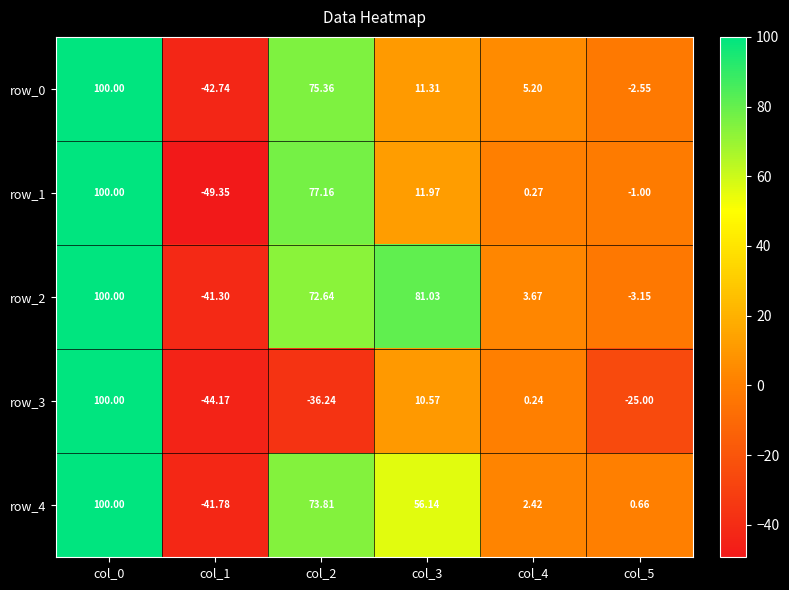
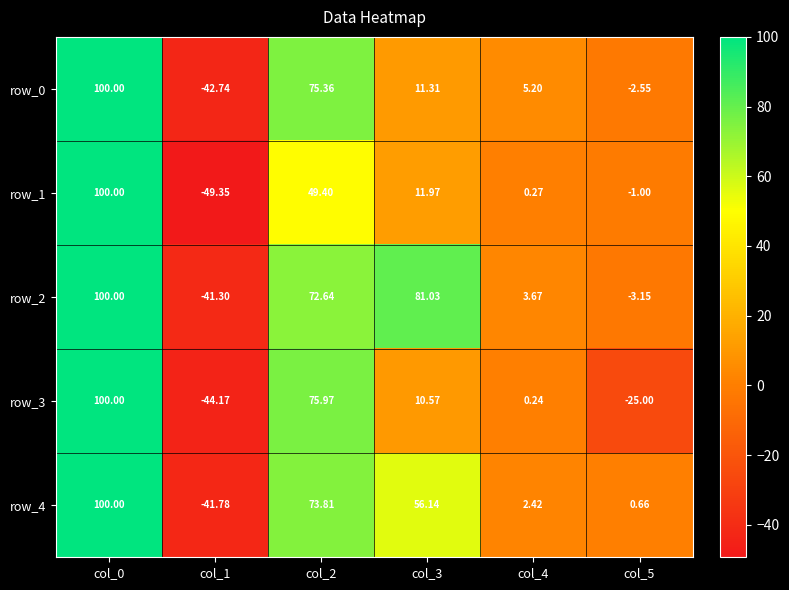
  {
    "row_0": {
      "col_0": 100.00,
      "col_1": -42.74,
      "col_2": 75.36,
      "col_3": 11.31,
      "col_4": 5.20,
      "col_5": -2.55
    },
    "row_1": {
      "col_0": 100.00,
      "col_1": -49.35,
-     "col_2": 77.16,
+     "col_2": 49.40,
      "col_3": 11.97,
      "col_4": 0.27,
      "col_5": -1.00
    },
    "row_2": {
      "col_0": 100.00,
      "col_1": -41.30,
      "col_2": 72.64,
      "col_3": 81.03,
      "col_4": 3.67,
      "col_5": -3.15
    },
    "row_3": {
      "col_0": 100.00,
      "col_1": -44.17,
-     "col_2": -36.24,
+     "col_2": 75.97,
      "col_3": 10.57,
      "col_4": 0.24,
      "col_5": -25.00
    },
    "row_4": {
      "col_0": 100.00,
      "col_1": -41.78,
      "col_2": 73.81,
      "col_3": 56.14,
      "col_4": 2.42,
      "col_5": 0.66
    }
  }
